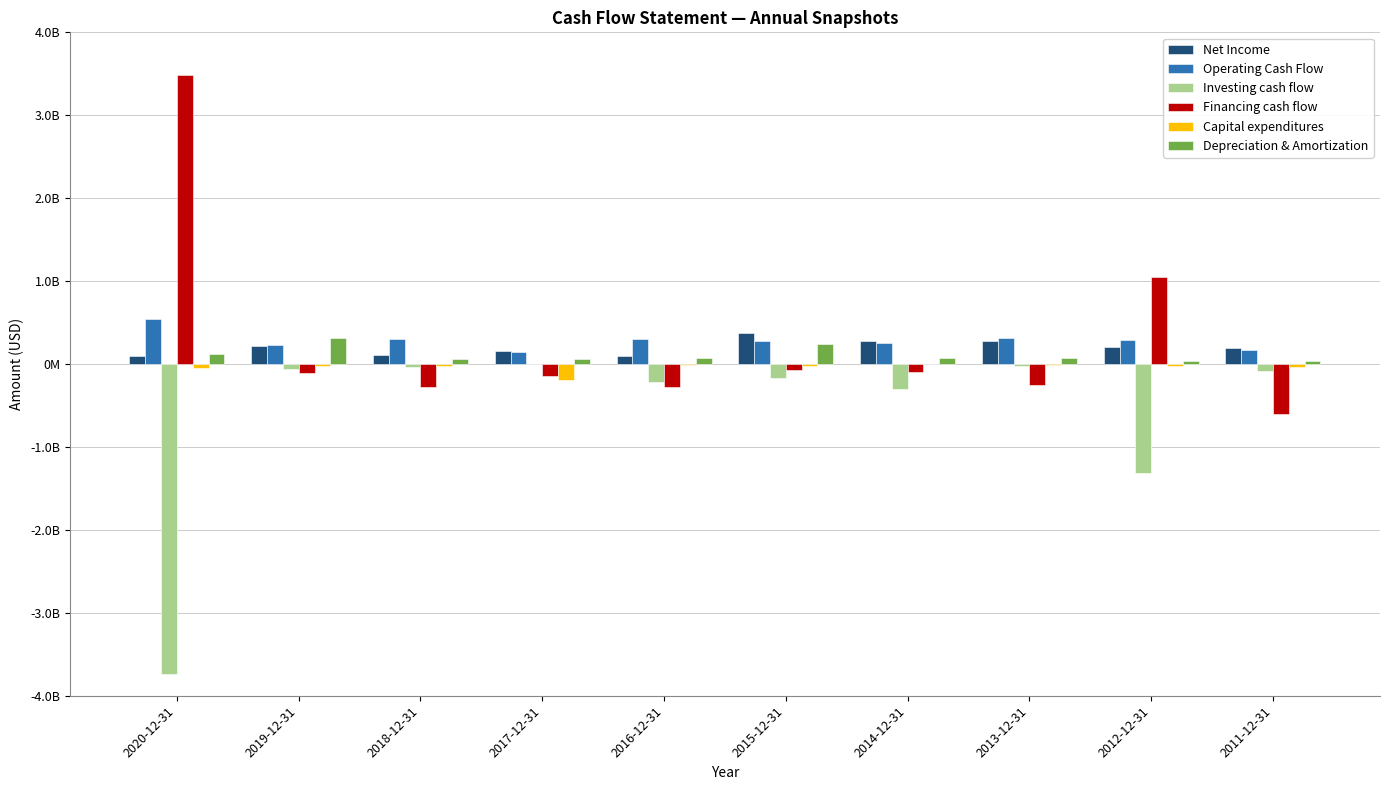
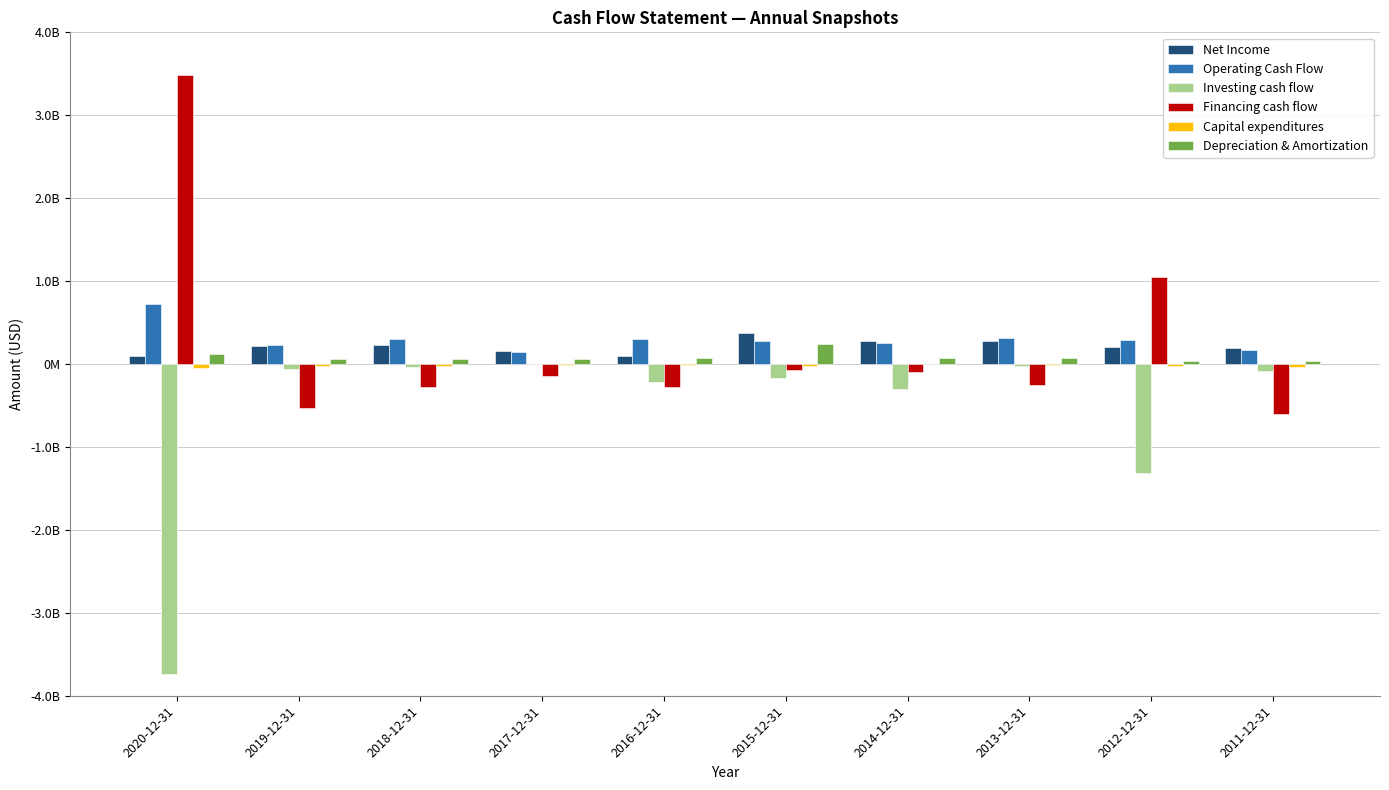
  {
    "Net Income": {
      "2020-12-31": 100000000,
      "2019-12-31": 200000000,
-     "2018-12-31": 100000000,
+     "2018-12-31": 200000000,
      "2017-12-31": 200000000,
      "2016-12-31": 100000000,
      "2015-12-31": 400000000,
      "2014-12-31": 300000000,
      "2013-12-31": 300000000,
      "2012-12-31": 200000000,
      "2011-12-31": 200000000
    },
    "Operating Cash Flow": {
-     "2020-12-31": 500000000,
+     "2020-12-31": 700000000,
      "2019-12-31": 200000000,
      "2018-12-31": 300000000,
      "2017-12-31": 100000000,
      "2016-12-31": 300000000,
      "2015-12-31": 300000000,
      "2014-12-31": 300000000,
      "2013-12-31": 300000000,
      "2012-12-31": 300000000,
      "2011-12-31": 200000000
    },
    "Investing cash flow": {
      "2020-12-31": -3700000000,
      "2019-12-31": -100000000,
      "2018-12-31": 0,
      "2016-12-31": -200000000,
      "2015-12-31": -200000000,
      "2014-12-31": -300000000,
      "2012-12-31": -1300000000,
      "2011-12-31": -100000000
    },
    "Financing cash flow": {
      "2020-12-31": 3500000000,
-     "2019-12-31": -100000000,
+     "2019-12-31": -500000000,
      "2018-12-31": -300000000,
      "2017-12-31": -100000000,
      "2016-12-31": -300000000,
      "2015-12-31": -100000000,
      "2014-12-31": -100000000,
      "2013-12-31": -300000000,
      "2012-12-31": 1000000000,
      "2011-12-31": -600000000
    },
    "Capital expenditures": {
      "2020-12-31": 0,
-     "2017-12-31": -200000000,
+     "2017-12-31": 0,
      "2011-12-31": 0
    },
    "Depreciation & Amortization": {
      "2020-12-31": 100000000,
-     "2019-12-31": 300000000,
+     "2019-12-31": 100000000,
      "2018-12-31": 100000000,
      "2017-12-31": 100000000,
      "2016-12-31": 100000000,
      "2015-12-31": 200000000,
      "2014-12-31": 100000000,
      "2013-12-31": 100000000,
      "2012-12-31": 0,
      "2011-12-31": 0
    }
  }
